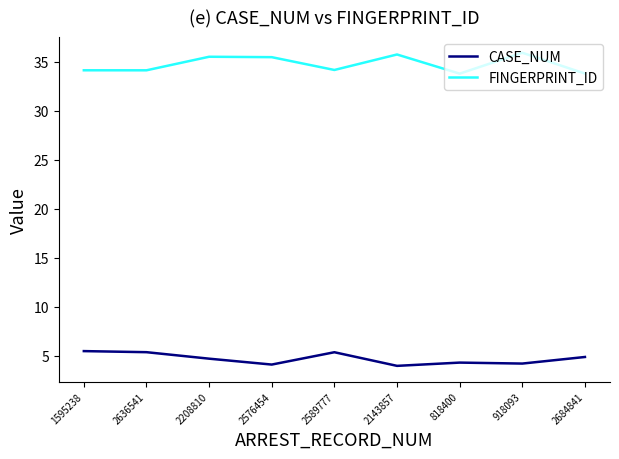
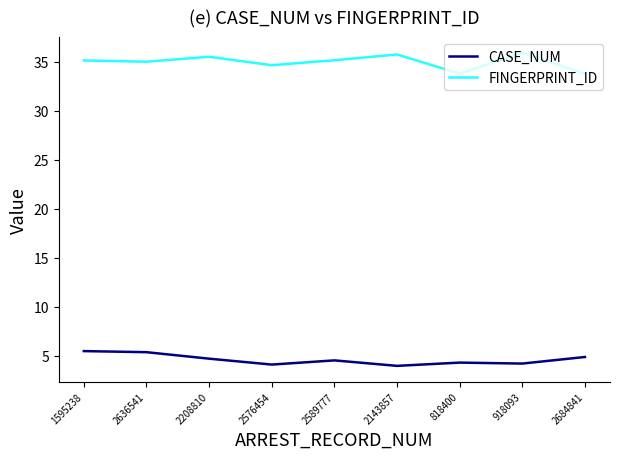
  {
    "CASE_NUM": {
      "1595238": 5,
      "2636541": 5,
      "2208810": 5,
      "2576454": 4,
-     "2589777": 5.3,
+     "2589777": 4.5,
      "2143857": 4,
      "818400": 4,
      "918093": 4,
      "2684841": 5
    },
    "FINGERPRINT_ID": {
-     "1595238": 34,
-     "2636541": 34,
+     "1595238": 35,
+     "2636541": 35,
      "2208810": 35,
-     "2576454": 35.5,
-     "2589777": 34,
+     "2576454": 34.6,
+     "2589777": 35,
      "2143857": 36
    }
  }
